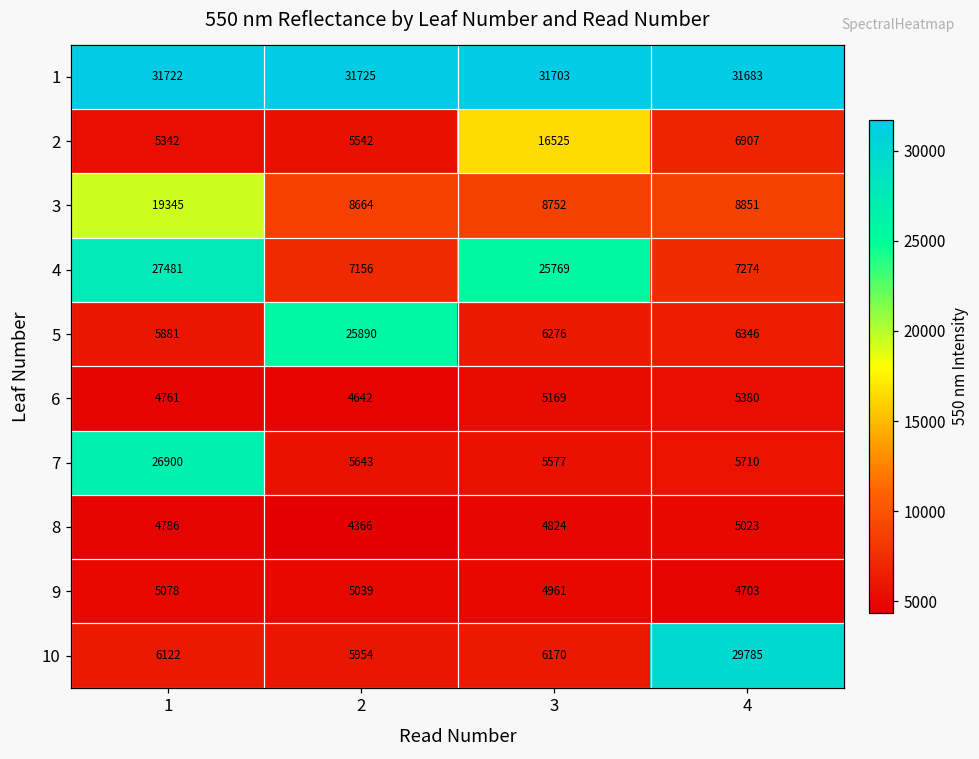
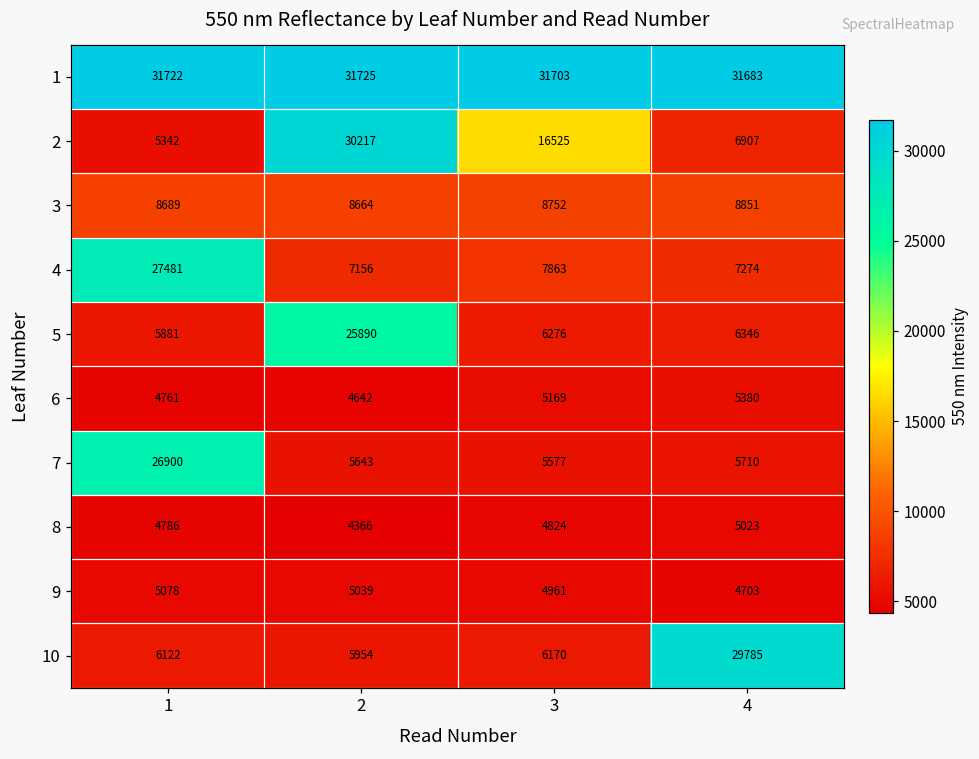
  {
    "1": {
      "1": 31722,
      "2": 31725,
      "3": 31703,
      "4": 31683
    },
    "2": {
      "1": 5342,
-     "2": 5542,
+     "2": 30217,
      "3": 16525,
      "4": 6907
    },
    "3": {
-     "1": 19345,
+     "1": 8689,
      "2": 8664,
      "3": 8752,
      "4": 8851
    },
    "4": {
      "1": 27481,
      "2": 7156,
-     "3": 25769,
+     "3": 7863,
      "4": 7274
    },
    "5": {
      "1": 5881,
      "2": 25890,
      "3": 6276,
      "4": 6346
    },
    "6": {
      "1": 4761,
      "2": 4642,
      "3": 5169,
      "4": 5380
    },
    "7": {
      "1": 26900,
      "2": 5643,
      "3": 5577,
      "4": 5710
    },
    "8": {
      "1": 4786,
      "2": 4366,
      "3": 4824,
      "4": 5023
    },
    "9": {
      "1": 5078,
      "2": 5039,
      "3": 4961,
      "4": 4703
    },
    "10": {
      "1": 6122,
      "2": 5954,
      "3": 6170,
      "4": 29785
    }
  }
